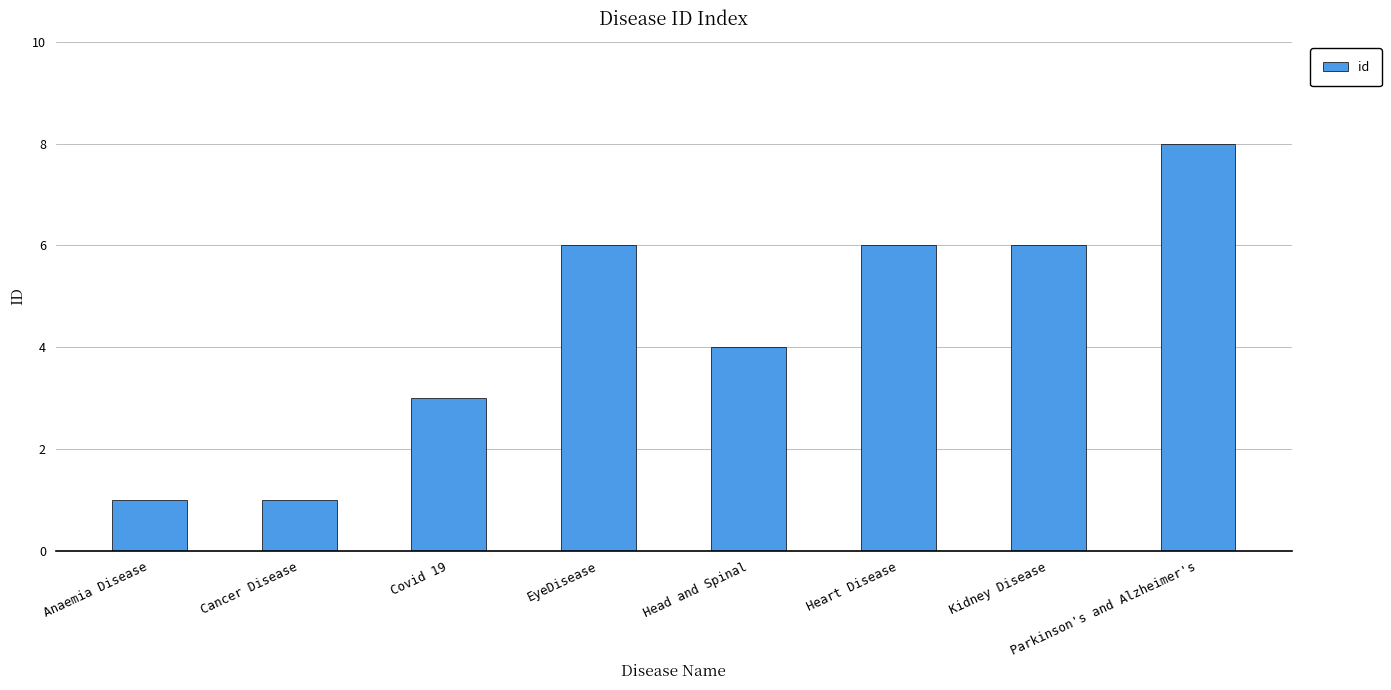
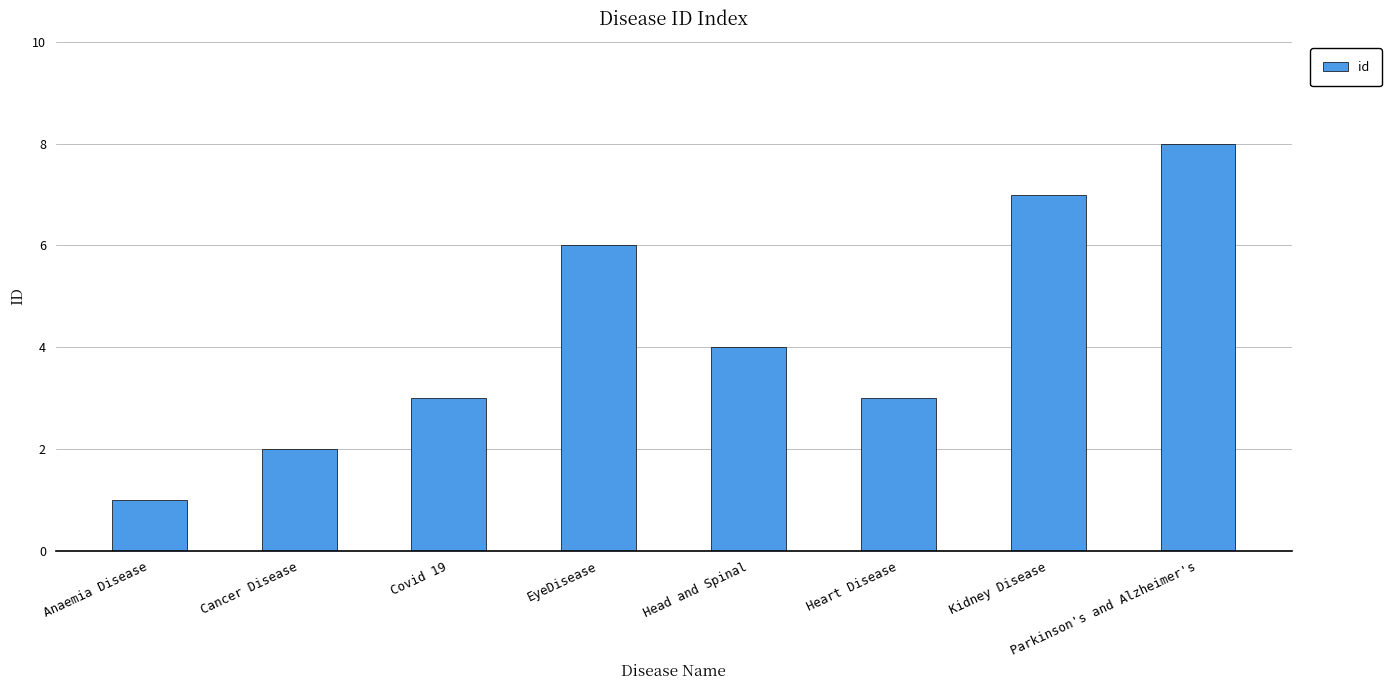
  {
    "Anaemia Disease": 1,
-   "Cancer Disease": 1,
+   "Cancer Disease": 2,
    "Covid 19": 3,
    "EyeDisease": 6,
    "Head and Spinal": 4,
-   "Heart Disease": 6,
-   "Kidney Disease": 6,
+   "Heart Disease": 3,
+   "Kidney Disease": 7,
    "Parkinson's and Alzheimer's": 8
  }
